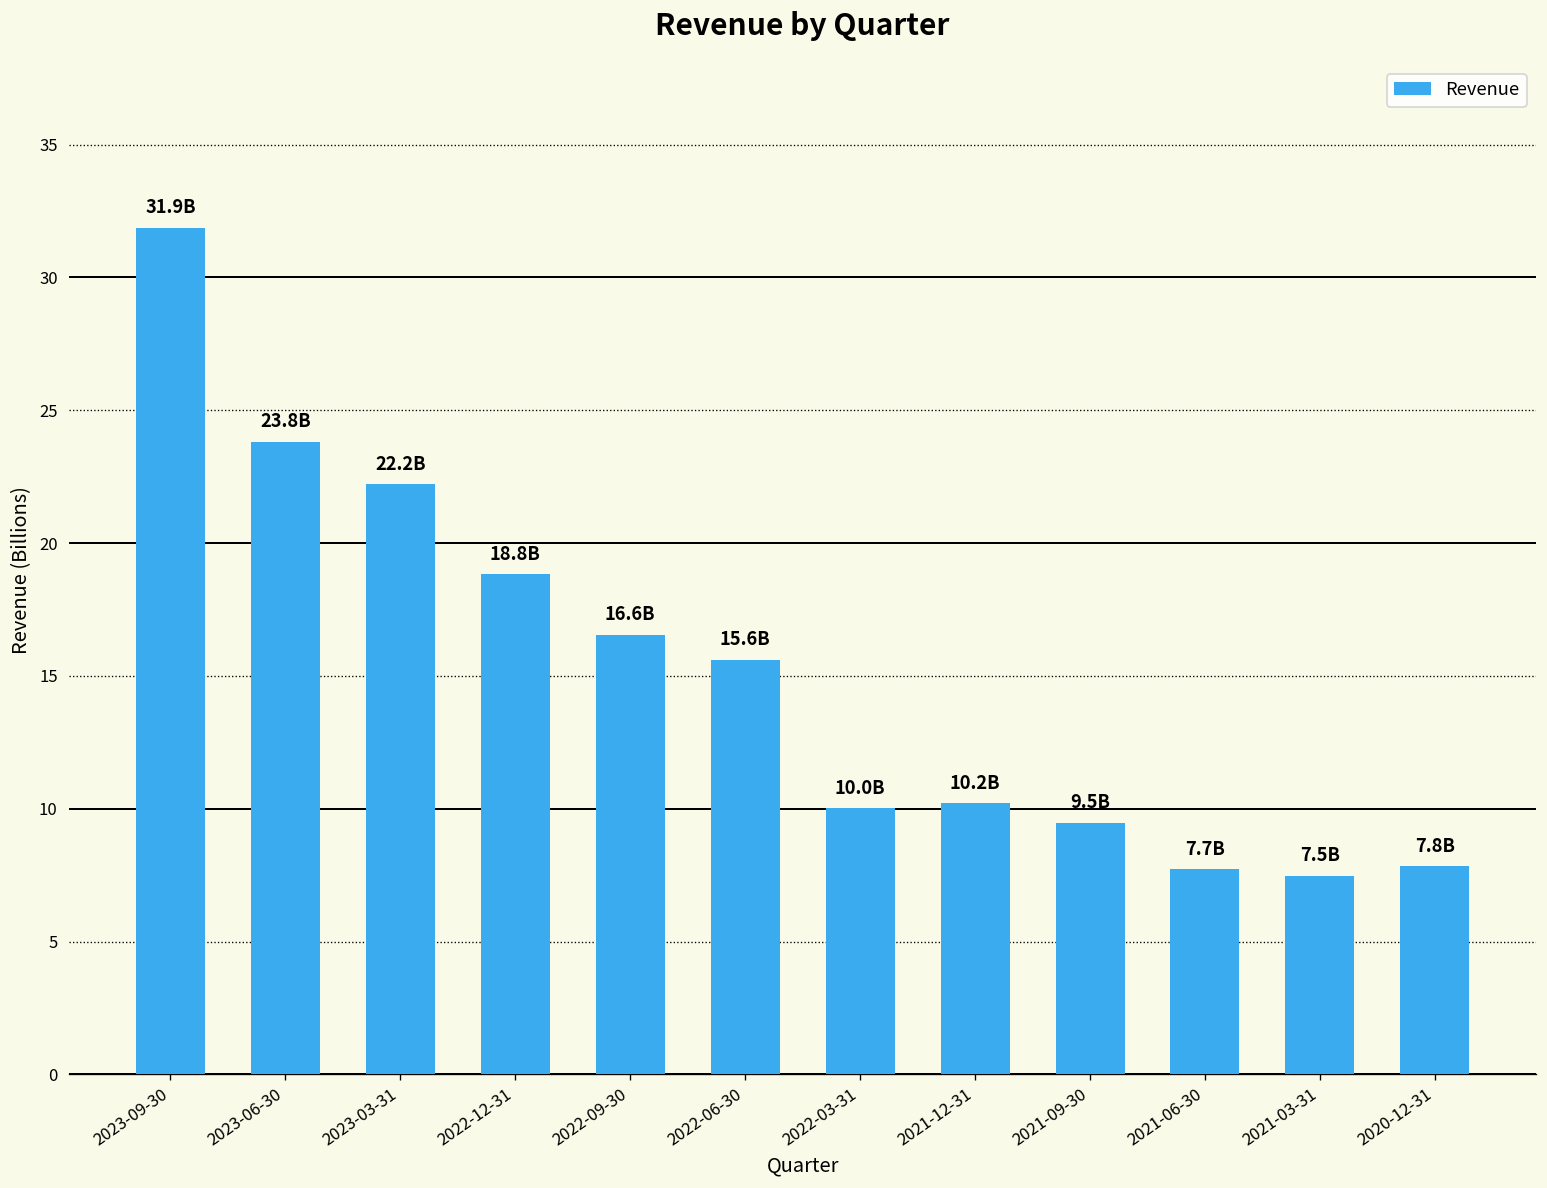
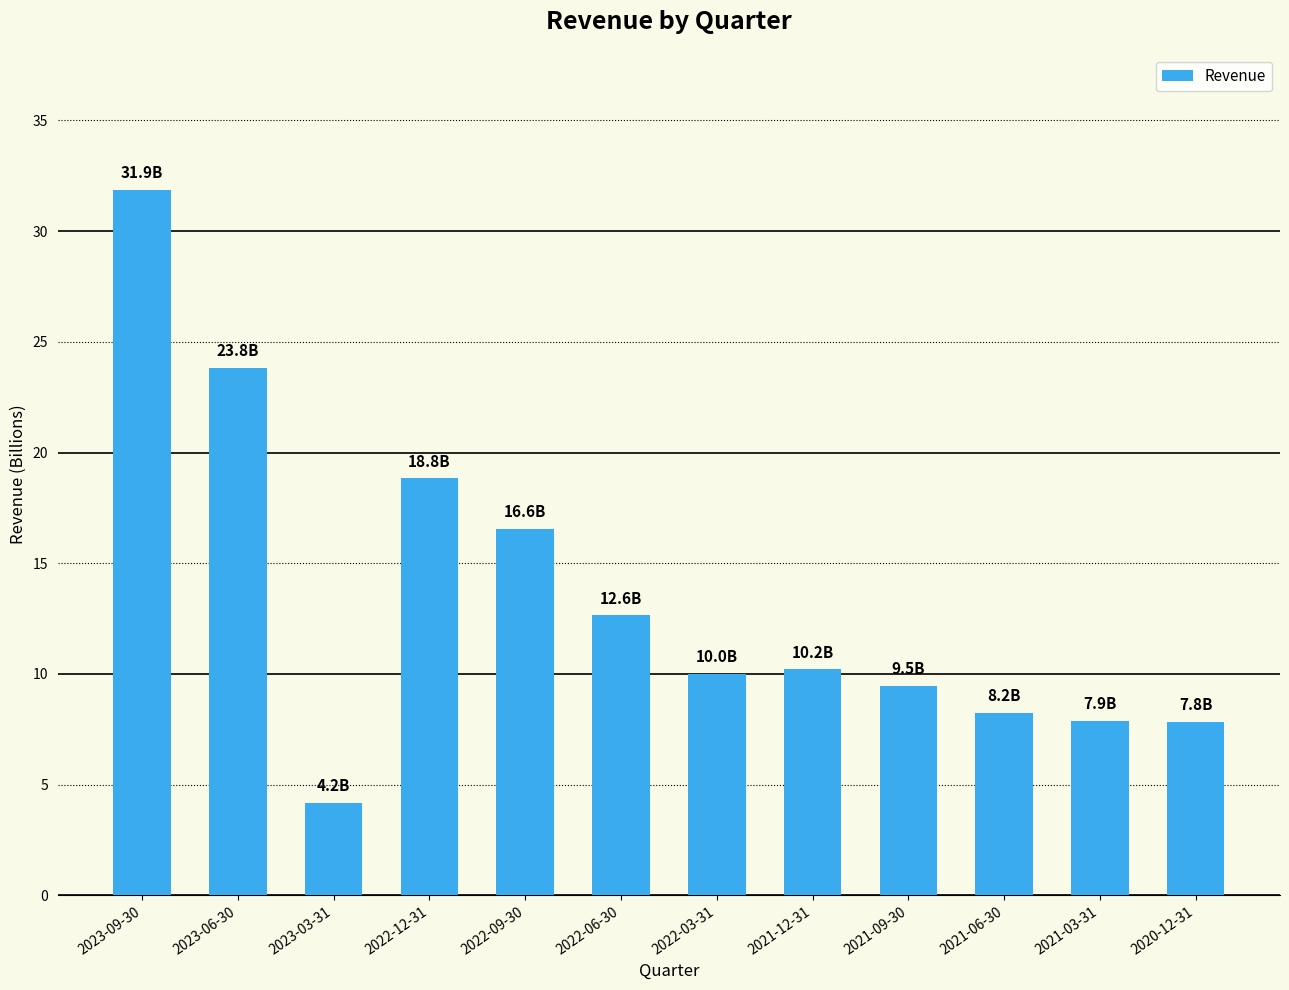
  {
    "2023-09-30": "31.9B",
    "2023-06-30": "23.8B",
-   "2023-03-31": "22.2B",
+   "2023-03-31": "4.2B",
    "2022-12-31": "18.8B",
    "2022-09-30": "16.6B",
-   "2022-06-30": "15.6B",
+   "2022-06-30": "12.6B",
    "2022-03-31": "10.0B",
    "2021-12-31": "10.2B",
    "2021-09-30": "9.5B",
-   "2021-06-30": "7.7B",
-   "2021-03-31": "7.5B",
+   "2021-06-30": "8.2B",
+   "2021-03-31": "7.9B",
    "2020-12-31": "7.8B"
  }
